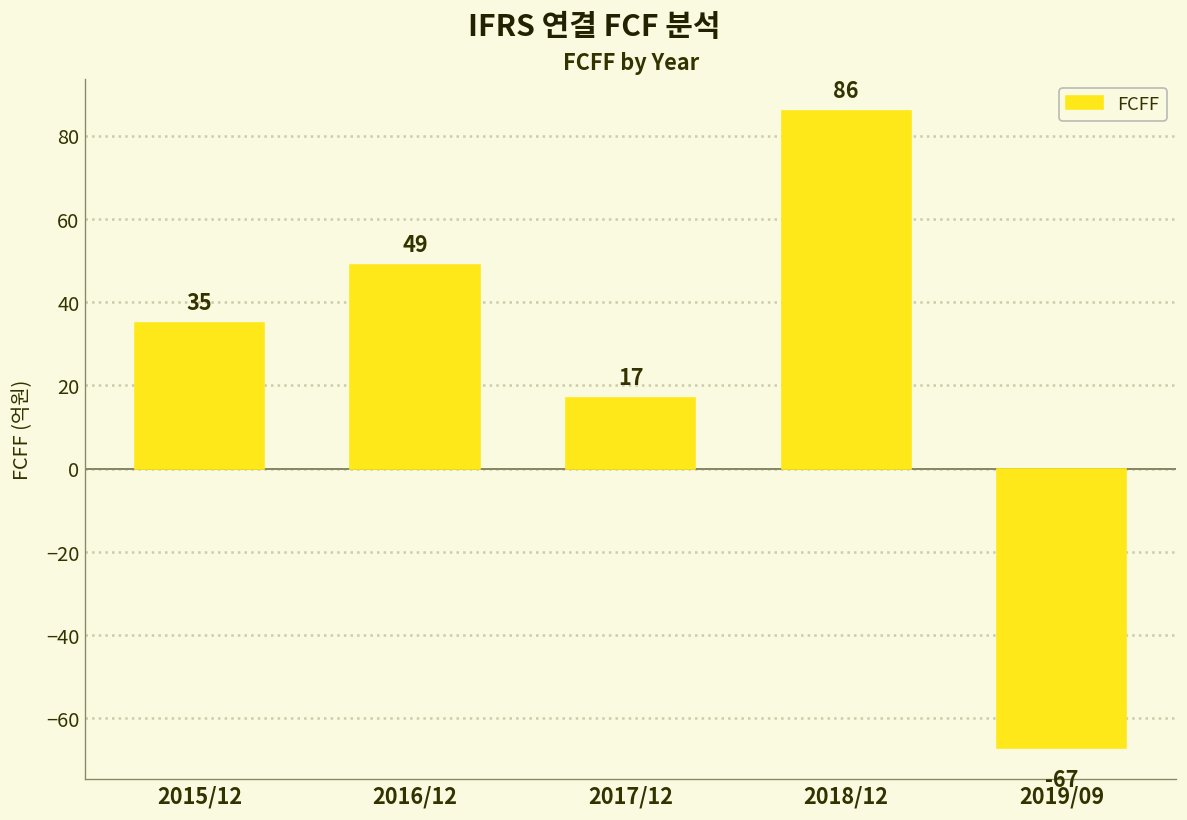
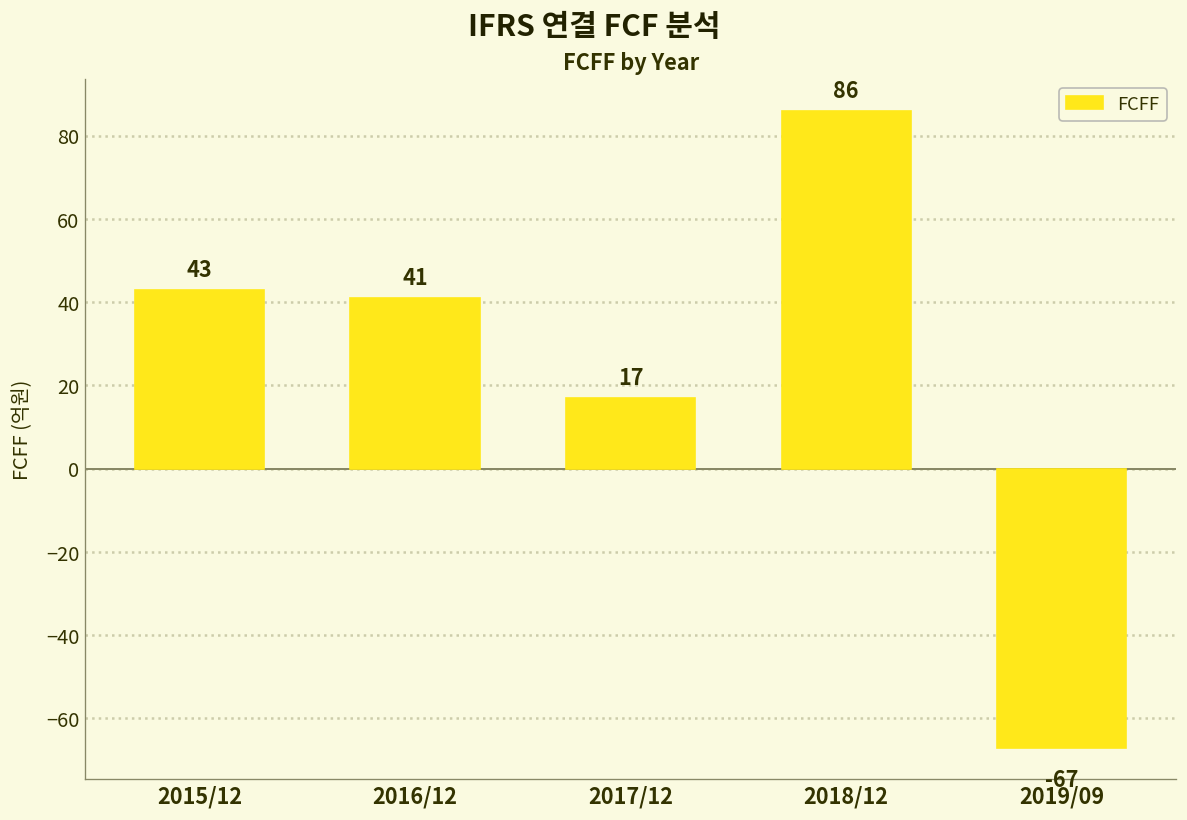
  {
-   "2015/12": 35,
-   "2016/12": 49,
+   "2015/12": 43,
+   "2016/12": 41,
    "2017/12": 17,
    "2018/12": 86,
    "2019/09": -67
  }
